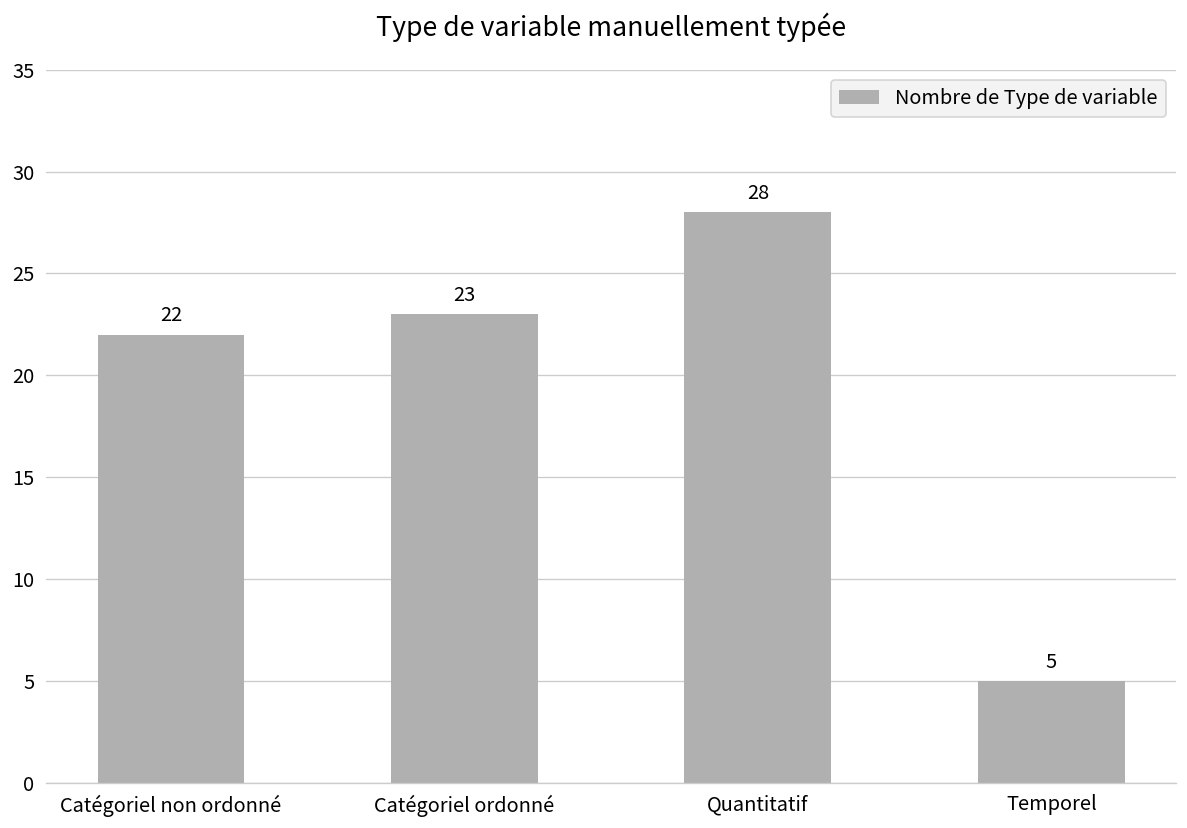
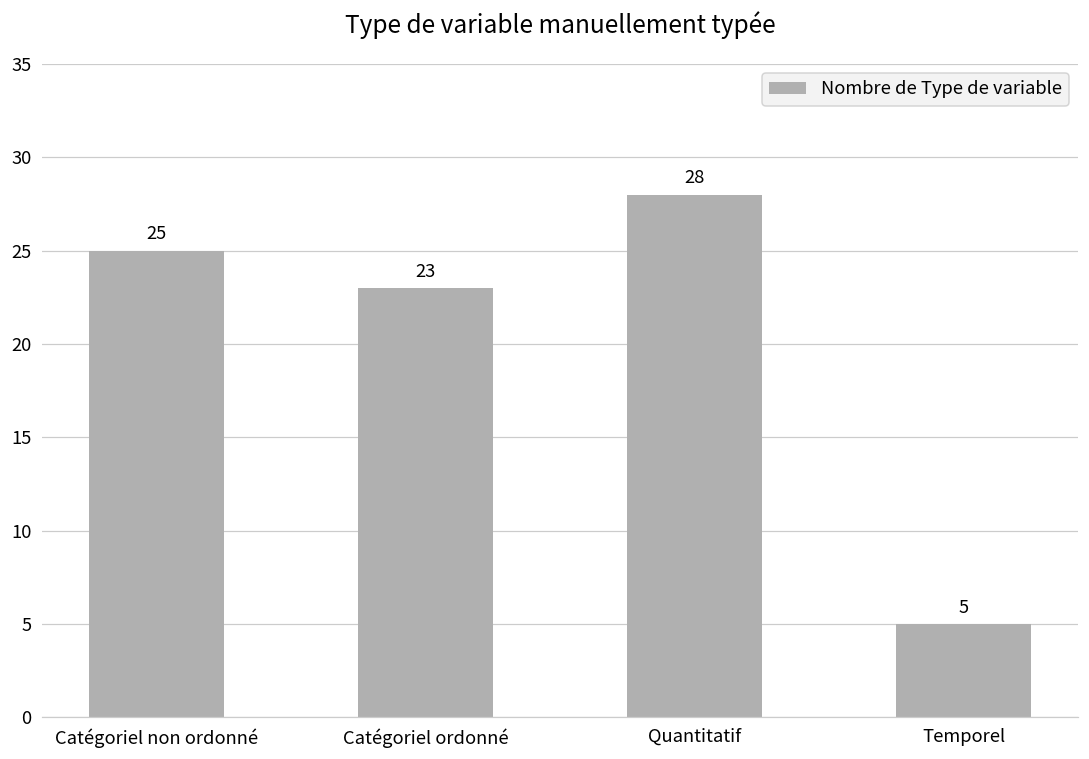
  {
-   "Catégoriel non ordonné": 22,
+   "Catégoriel non ordonné": 25,
    "Catégoriel ordonné": 23,
    "Quantitatif": 28,
    "Temporel": 5
  }
